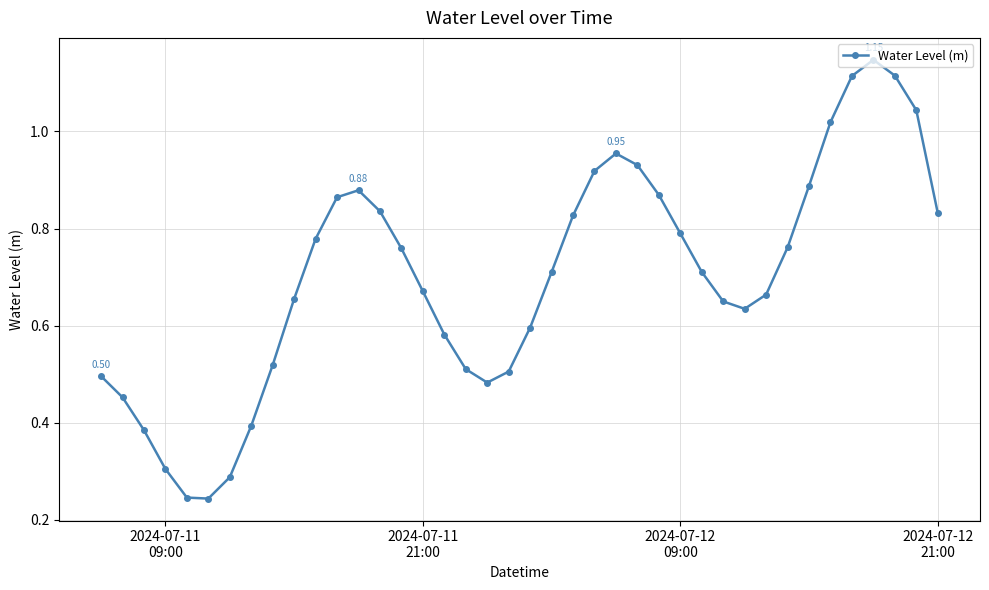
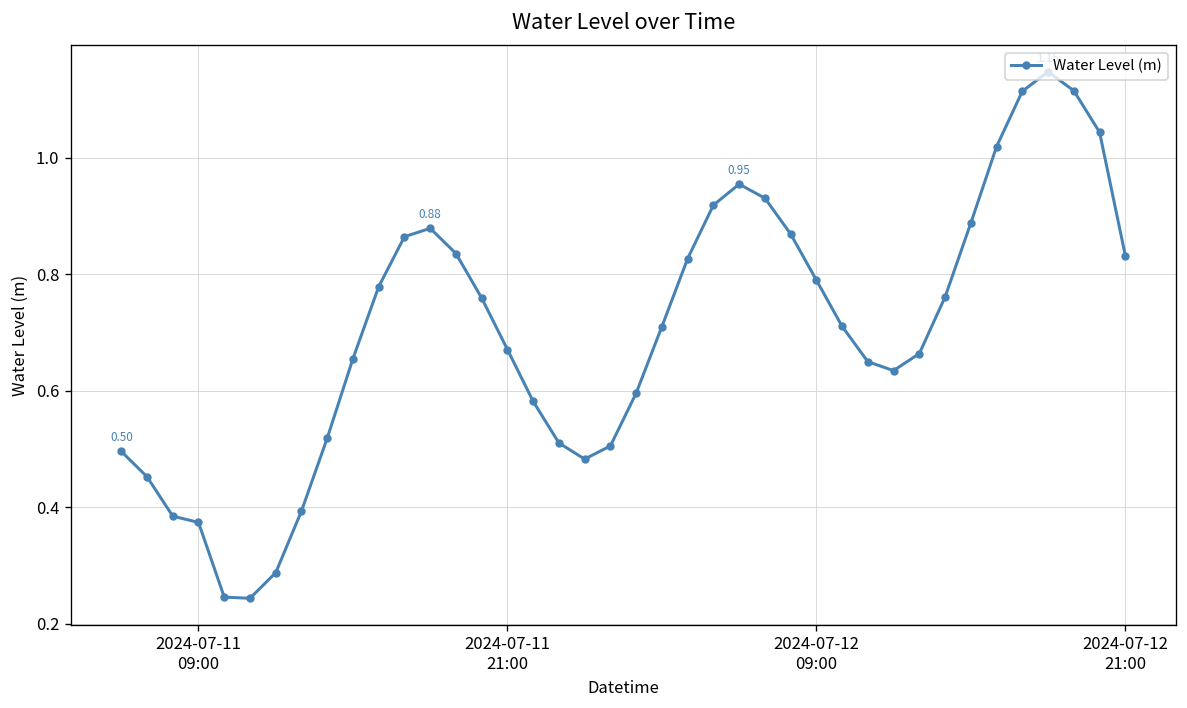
  {
-   "2024-07-11 09:00": 0.30,
+   "2024-07-11 09:00": 0.37,
    "2024-07-11 21:00": 0.67,
    "2024-07-12 09:00": 0.79,
    "2024-07-12 21:00": 0.83
  }
